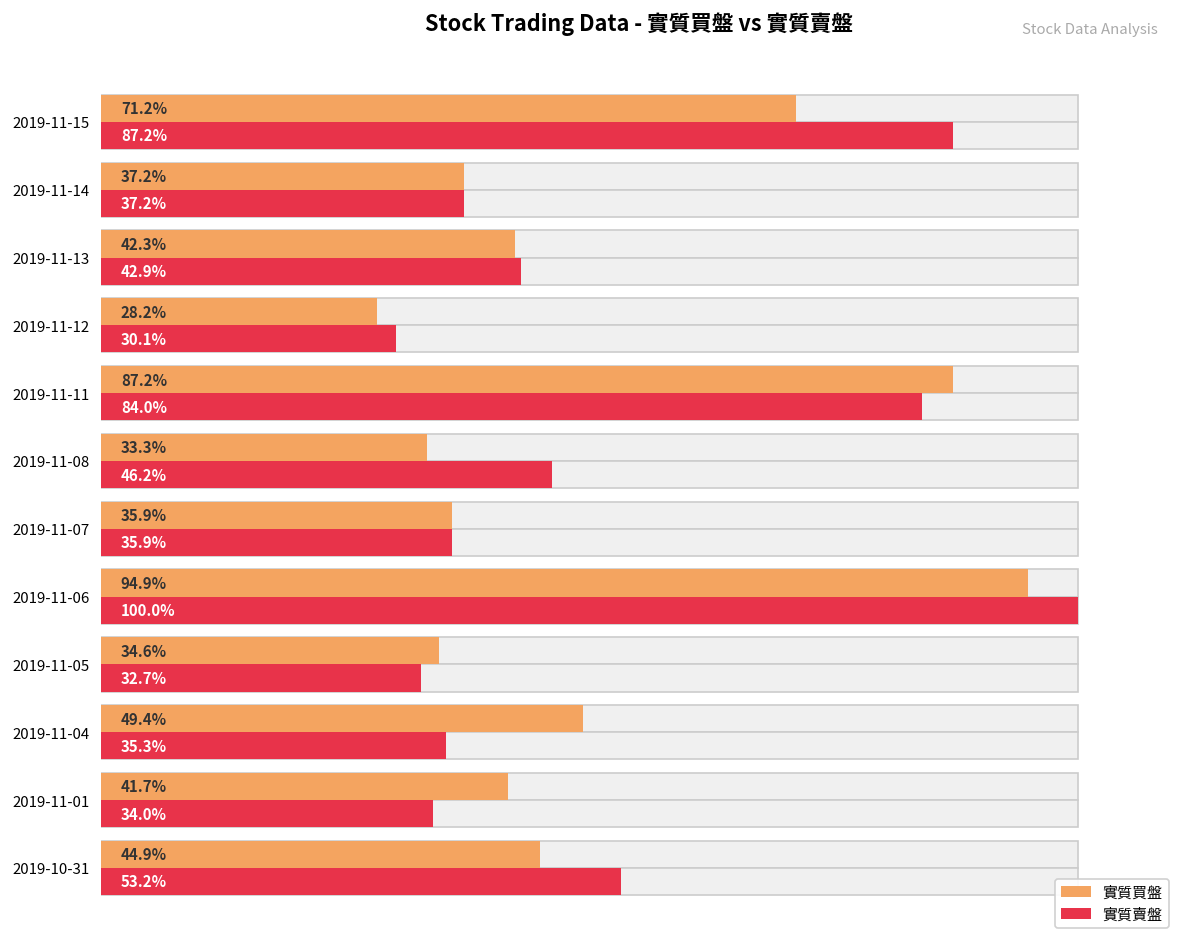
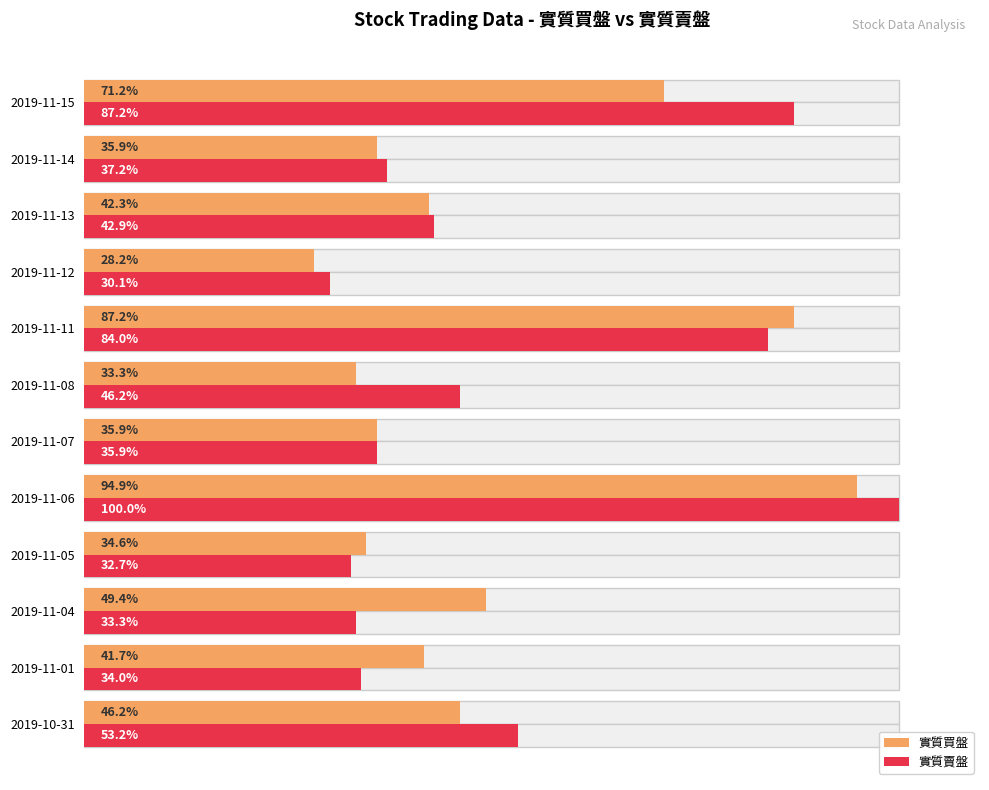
  {
    "實質買盤": {
-     "2019-11-14": "37.2%",
-     "2019-10-31": "44.9%"
+     "2019-11-14": "35.9%",
+     "2019-10-31": "46.2%"
    },
    "實質賣盤": {
      "2019-11-06": "100.0%",
-     "2019-11-04": "35.3%"
+     "2019-11-04": "33.3%"
    }
  }
